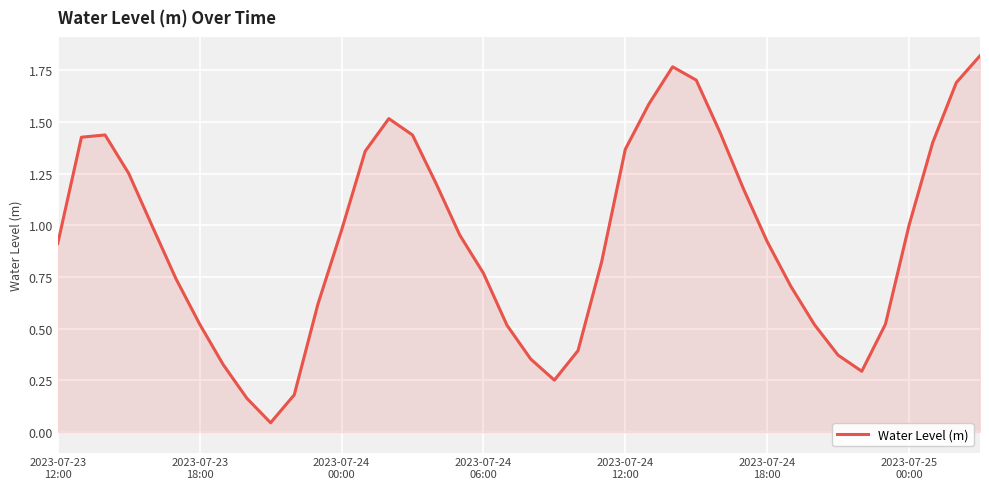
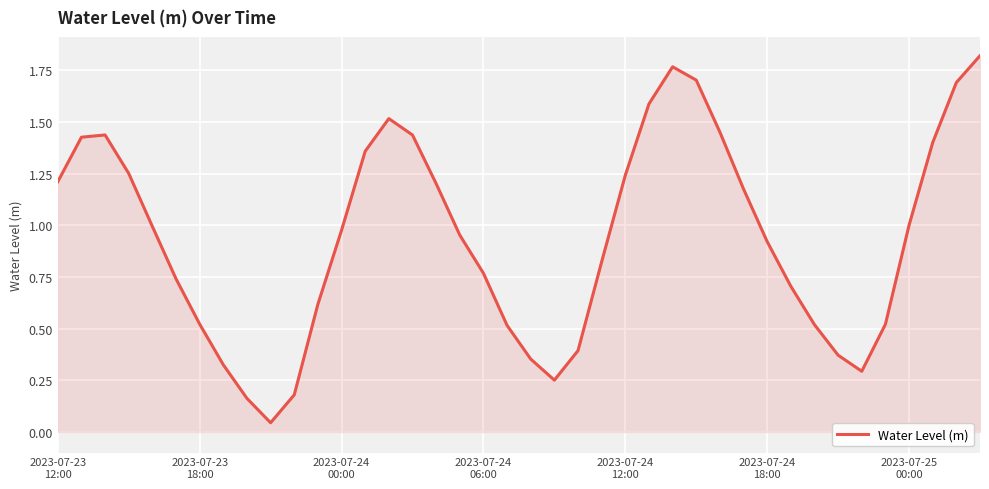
  {
-   "2023-07-23 12:00": 0.91,
+   "2023-07-23 12:00": 1.21,
    "2023-07-23 18:00": 0.52,
    "2023-07-24 00:00": 0.98,
    "2023-07-24 06:00": 0.77,
-   "2023-07-24 12:00": 1.37,
+   "2023-07-24 12:00": 1.24,
    "2023-07-24 18:00": 0.92,
    "2023-07-25 00:00": 1.00
  }
